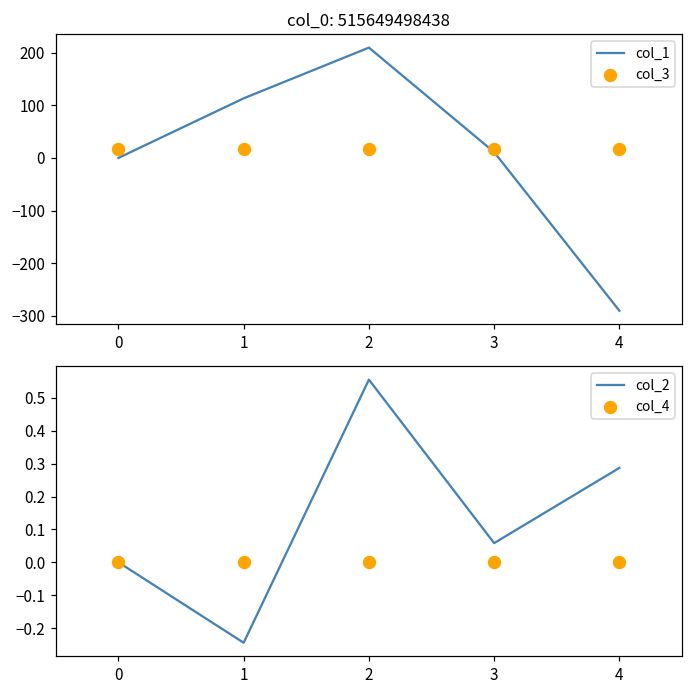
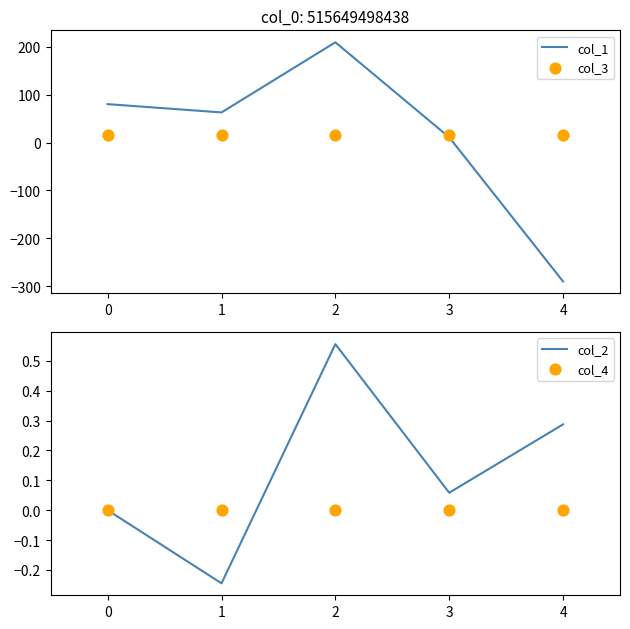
  {
    "col_0: 515649498438": {
      "col_1": {
-       "0": 0,
-       "1": 110,
+       "0": 80,
+       "1": 60,
        "2": 210,
        "4": -290
      }
    }
  }
